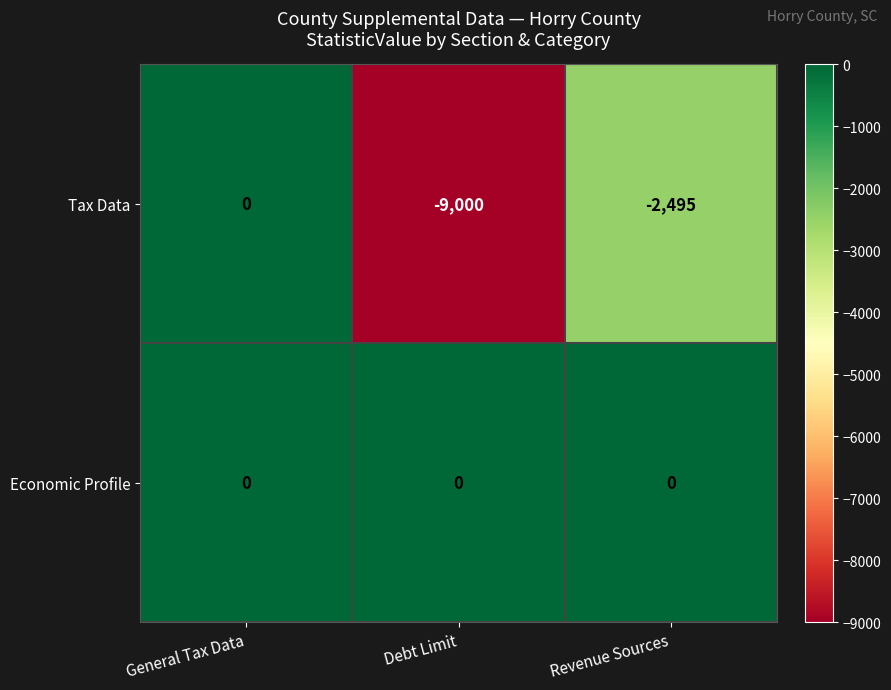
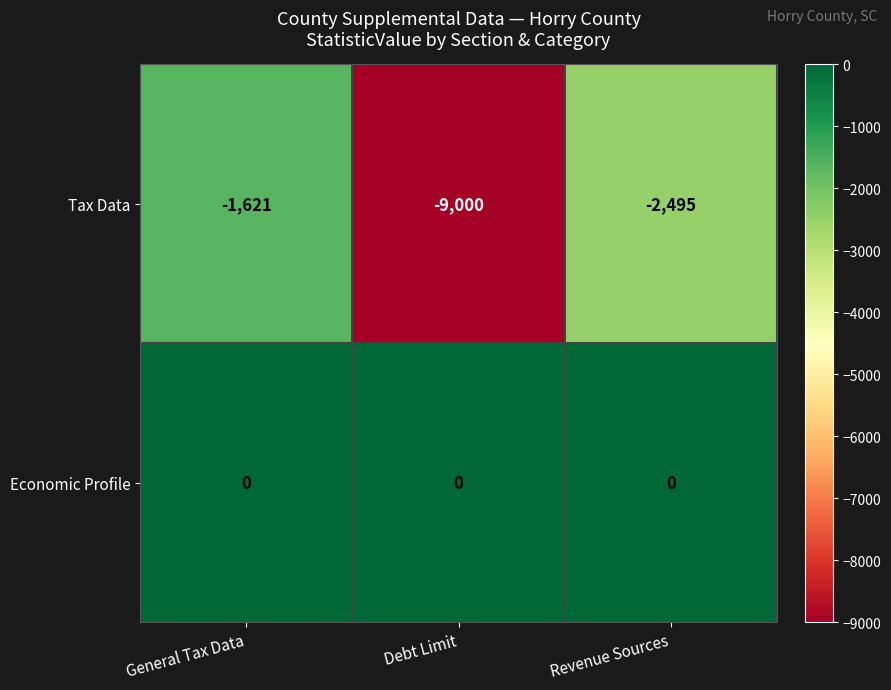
  {
    "Tax Data": {
-     "General Tax Data": "0",
+     "General Tax Data": "-1,621",
      "Debt Limit": "-9,000",
      "Revenue Sources": "-2,495"
    },
    "Economic Profile": {
      "General Tax Data": "0",
      "Debt Limit": "0",
      "Revenue Sources": "0"
    }
  }
